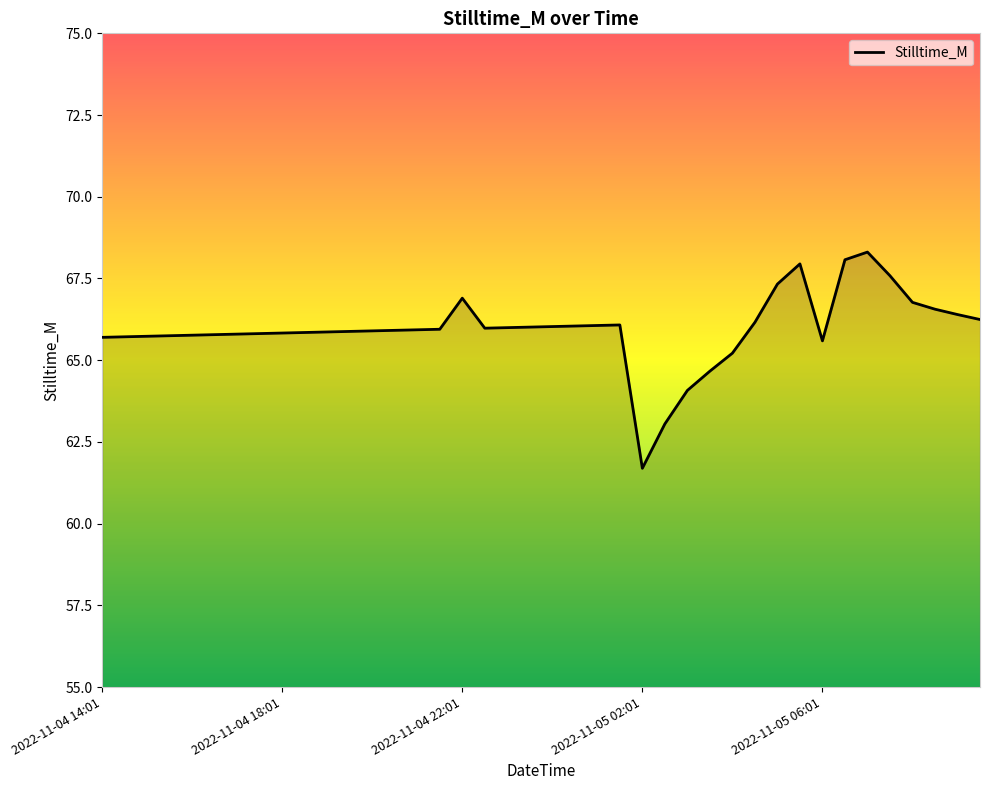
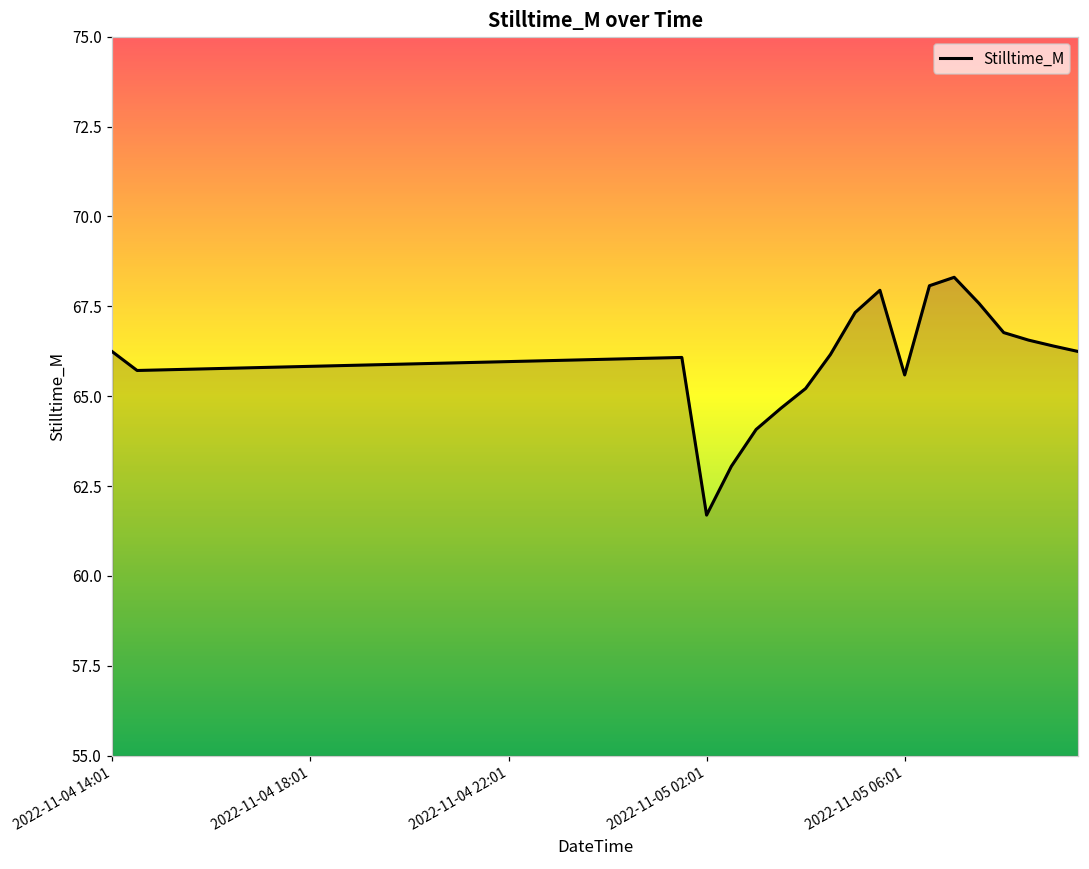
  {
-   "2022-11-04 14:01": 65.7,
+   "2022-11-04 14:01": 66.2,
    "2022-11-04 18:01": 65.8,
-   "2022-11-04 22:01": 66.9,
+   "2022-11-04 22:01": 66.0,
    "2022-11-05 02:01": 61.7,
    "2022-11-05 06:01": 65.6
  }
